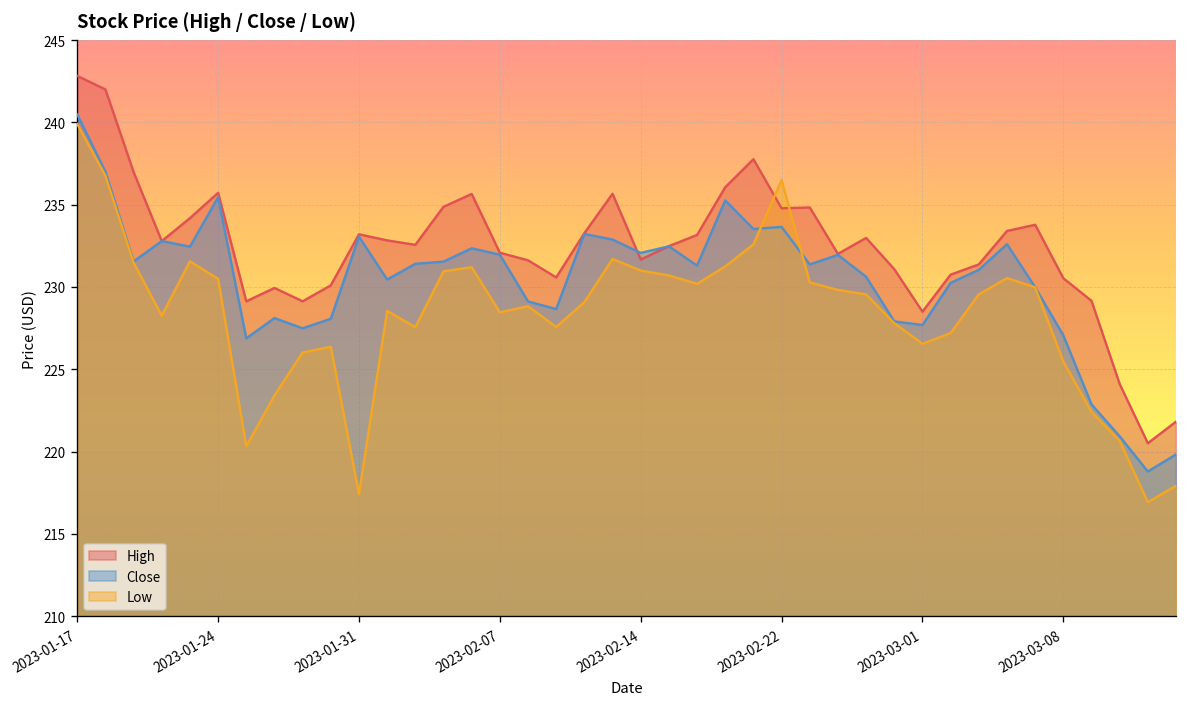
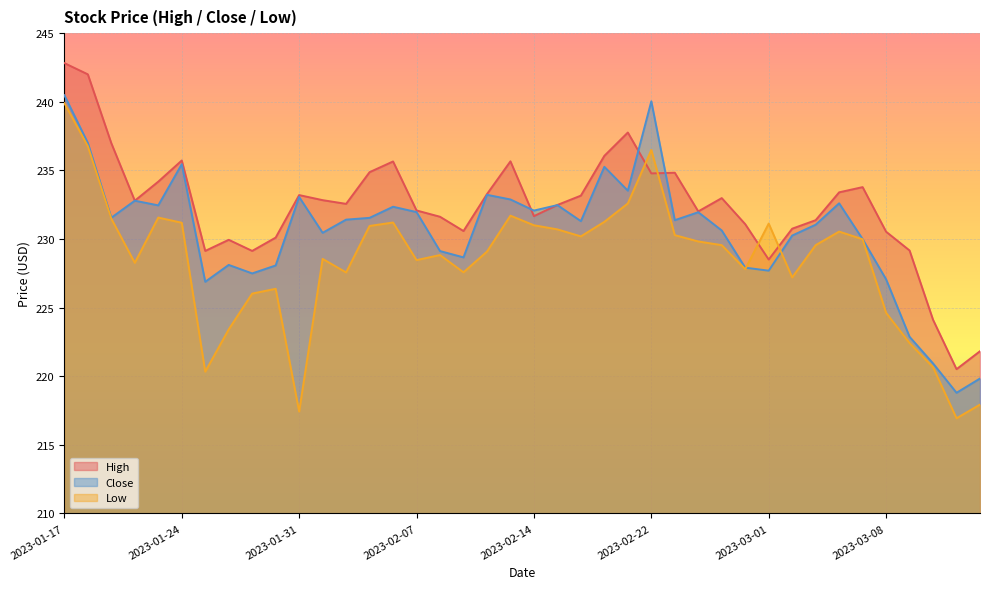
  {
    "High": {
      "2023-01-17": 242.8,
      "2023-01-24": 235.7,
      "2023-02-14": 231.7,
      "2023-02-22": 234.8,
      "2023-03-01": 228.5,
      "2023-03-08": 230.5
    },
    "Close": {
      "2023-01-17": 240.5,
      "2023-01-24": 235.4,
      "2023-02-14": 232.1,
-     "2023-02-22": 233.6,
+     "2023-02-22": 240.0,
      "2023-03-01": 227.7,
      "2023-03-08": 227.1
    },
    "Low": {
      "2023-01-17": 239.9,
-     "2023-01-24": 230.5,
+     "2023-01-24": 231.2,
      "2023-01-31": 217.4,
      "2023-02-07": 228.5,
      "2023-02-14": 231.0,
      "2023-02-22": 236.5,
-     "2023-03-01": 226.6,
-     "2023-03-08": 225.5
+     "2023-03-01": 231.1,
+     "2023-03-08": 224.6
    }
  }
